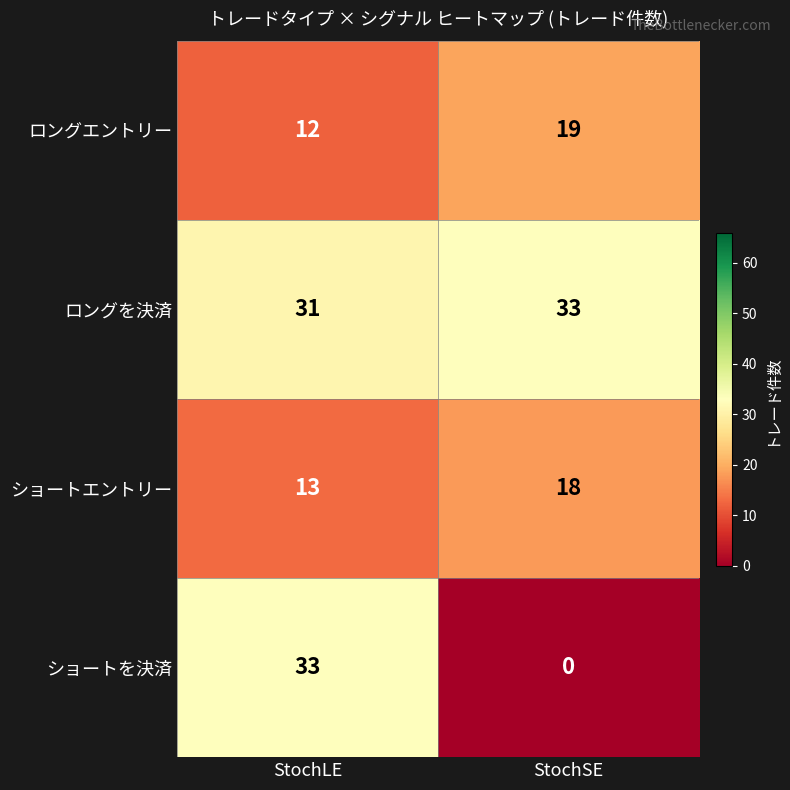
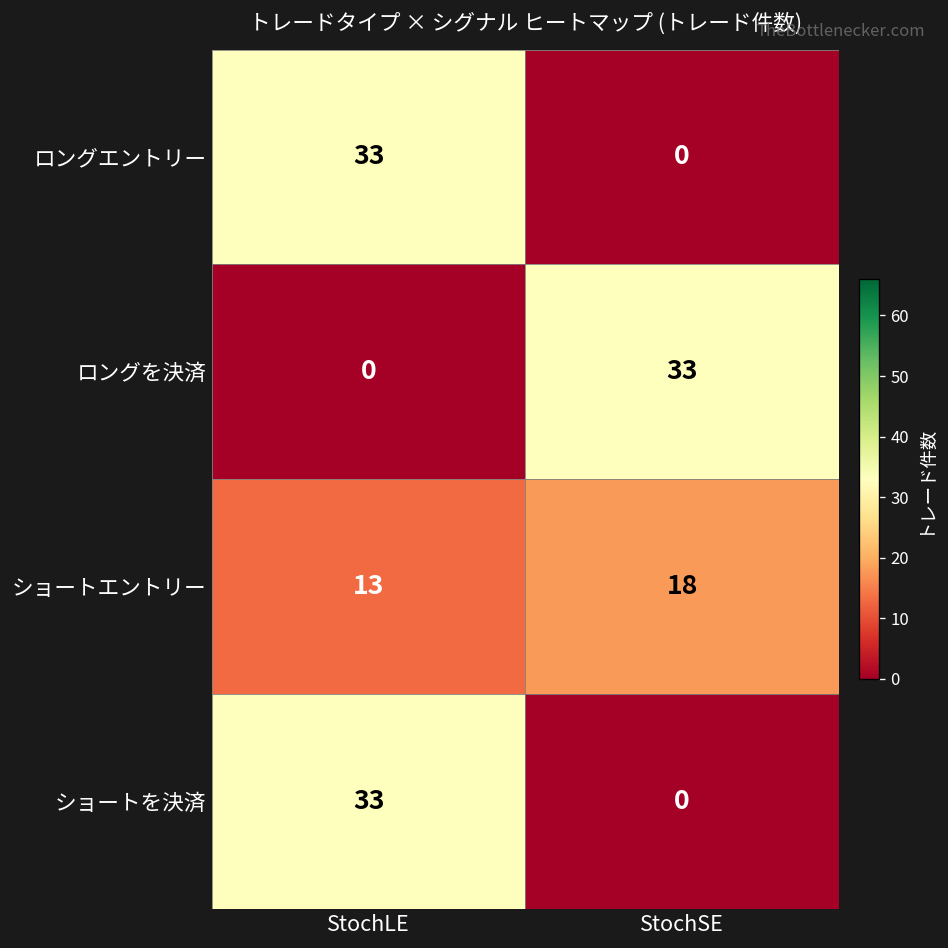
  {
    "ロングエントリー": {
-     "StochLE": 12,
-     "StochSE": 19
+     "StochLE": 33,
+     "StochSE": 0
    },
    "ロングを決済": {
-     "StochLE": 31,
+     "StochLE": 0,
      "StochSE": 33
    },
    "ショートエントリー": {
      "StochLE": 13,
      "StochSE": 18
    },
    "ショートを決済": {
      "StochLE": 33,
      "StochSE": 0
    }
  }
